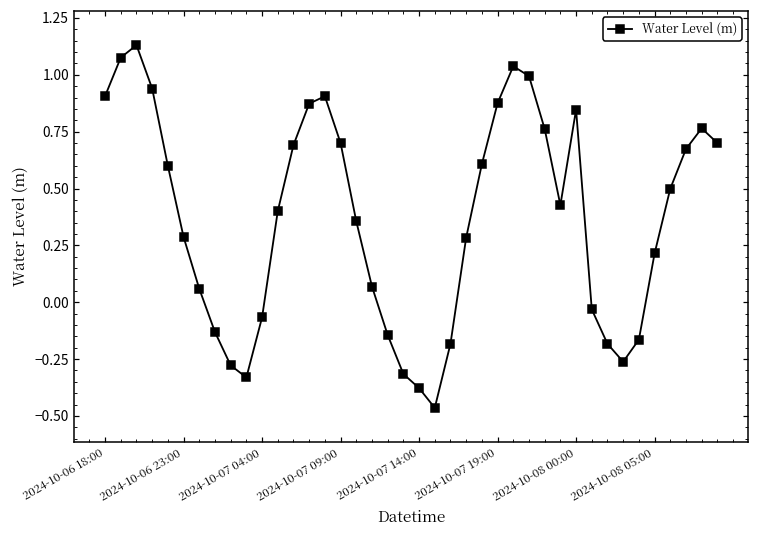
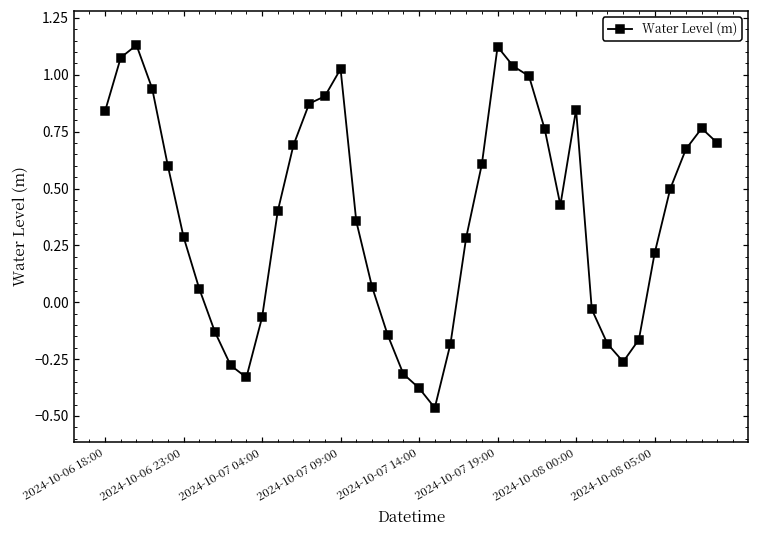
  {
-   "2024-10-06 18:00": 0.91,
+   "2024-10-06 18:00": 0.84,
    "2024-10-06 23:00": 0.29,
    "2024-10-07 04:00": -0.07,
-   "2024-10-07 09:00": 0.70,
+   "2024-10-07 09:00": 1.03,
    "2024-10-07 14:00": -0.38,
-   "2024-10-07 19:00": 0.88,
+   "2024-10-07 19:00": 1.12,
    "2024-10-08 00:00": 0.85,
    "2024-10-08 05:00": 0.21
  }
